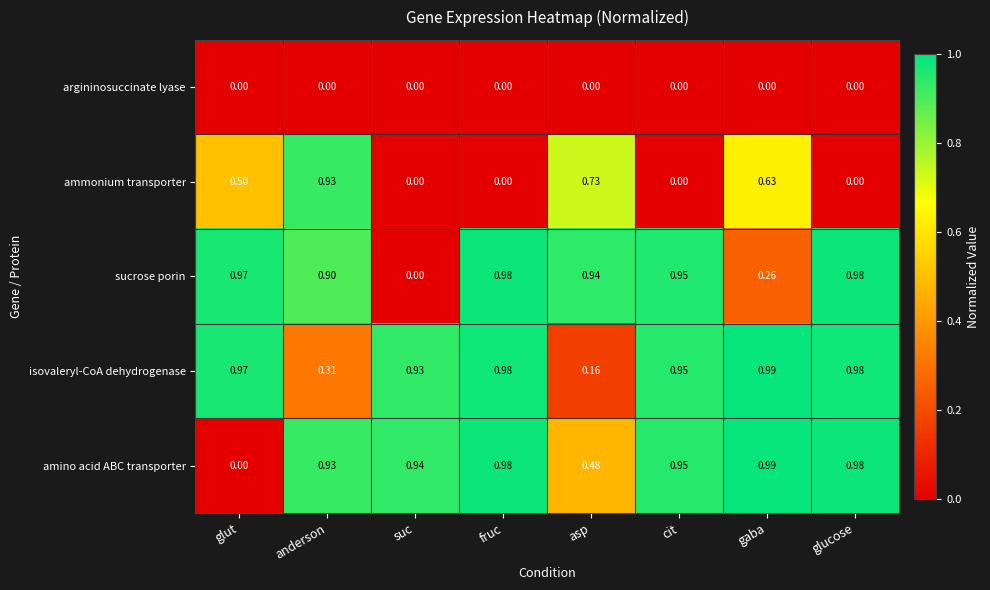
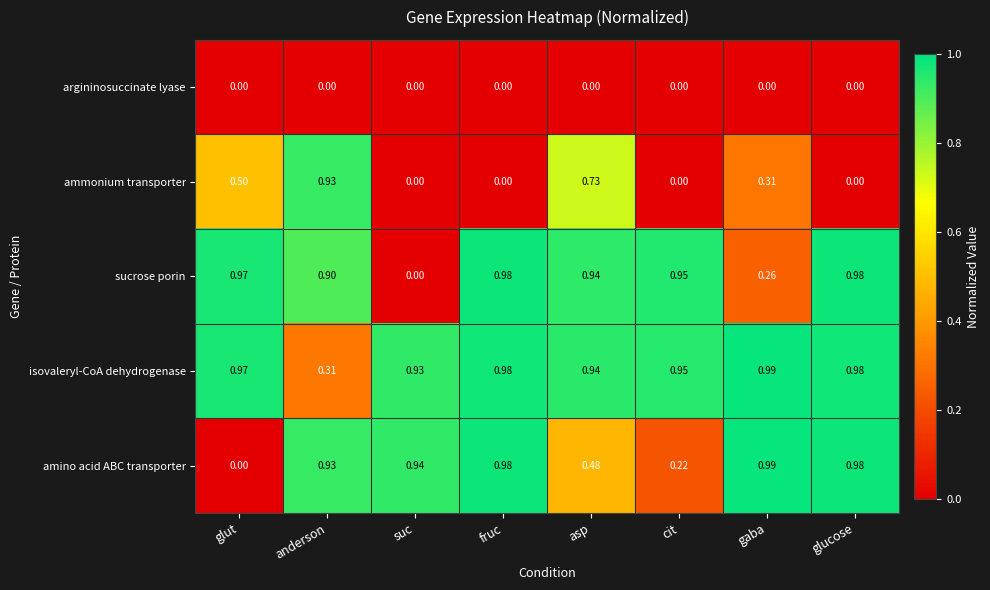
  {
    "argininosuccinate lyase": {
      "glut": 0.00,
      "anderson": 0.00,
      "suc": 0.00,
      "fruc": 0.00,
      "asp": 0.00,
      "cit": 0.00,
      "gaba": 0.00,
      "glucose": 0.00
    },
    "ammonium transporter": {
      "glut": 0.50,
      "anderson": 0.93,
      "suc": 0.00,
      "fruc": 0.00,
      "asp": 0.73,
      "cit": 0.00,
-     "gaba": 0.63,
+     "gaba": 0.31,
      "glucose": 0.00
    },
    "sucrose porin": {
      "glut": 0.97,
      "anderson": 0.90,
      "suc": 0.00,
      "fruc": 0.98,
      "asp": 0.94,
      "cit": 0.95,
      "gaba": 0.26,
      "glucose": 0.98
    },
    "isovaleryl-CoA dehydrogenase": {
      "glut": 0.97,
      "anderson": 0.31,
      "suc": 0.93,
      "fruc": 0.98,
-     "asp": 0.16,
+     "asp": 0.94,
      "cit": 0.95,
      "gaba": 0.99,
      "glucose": 0.98
    },
    "amino acid ABC transporter": {
      "glut": 0.00,
      "anderson": 0.93,
      "suc": 0.94,
      "fruc": 0.98,
      "asp": 0.48,
-     "cit": 0.95,
+     "cit": 0.22,
      "gaba": 0.99,
      "glucose": 0.98
    }
  }
